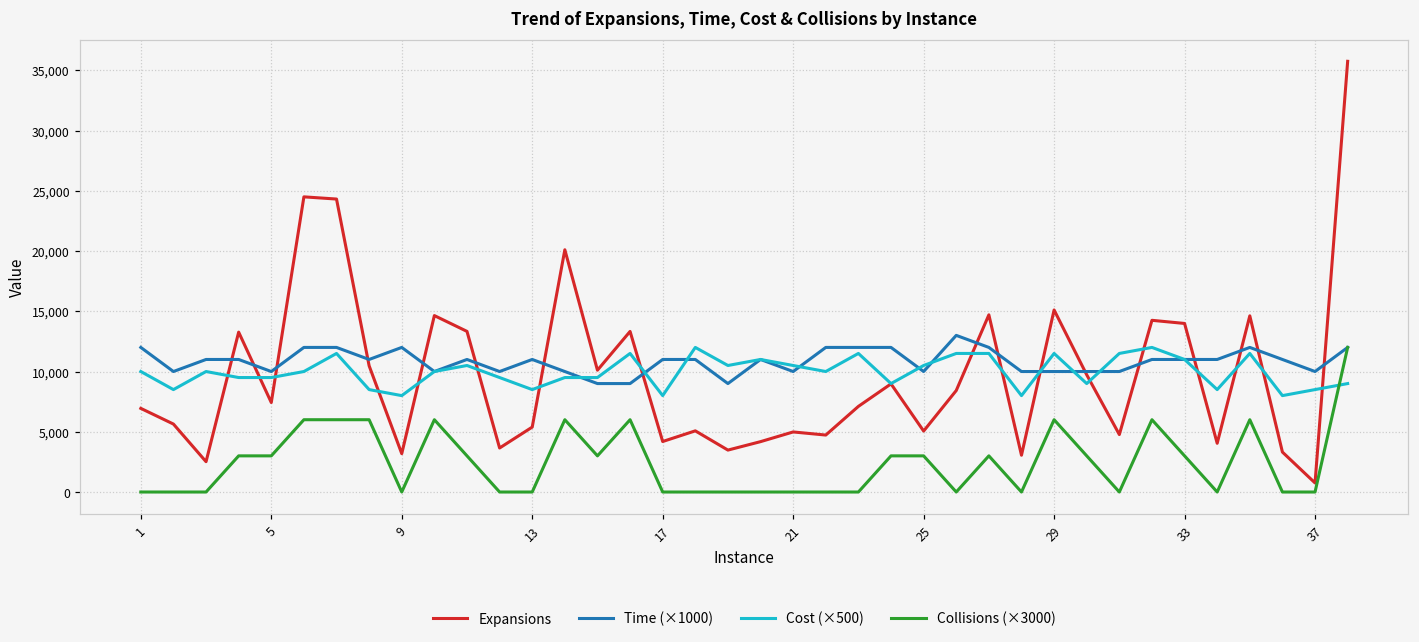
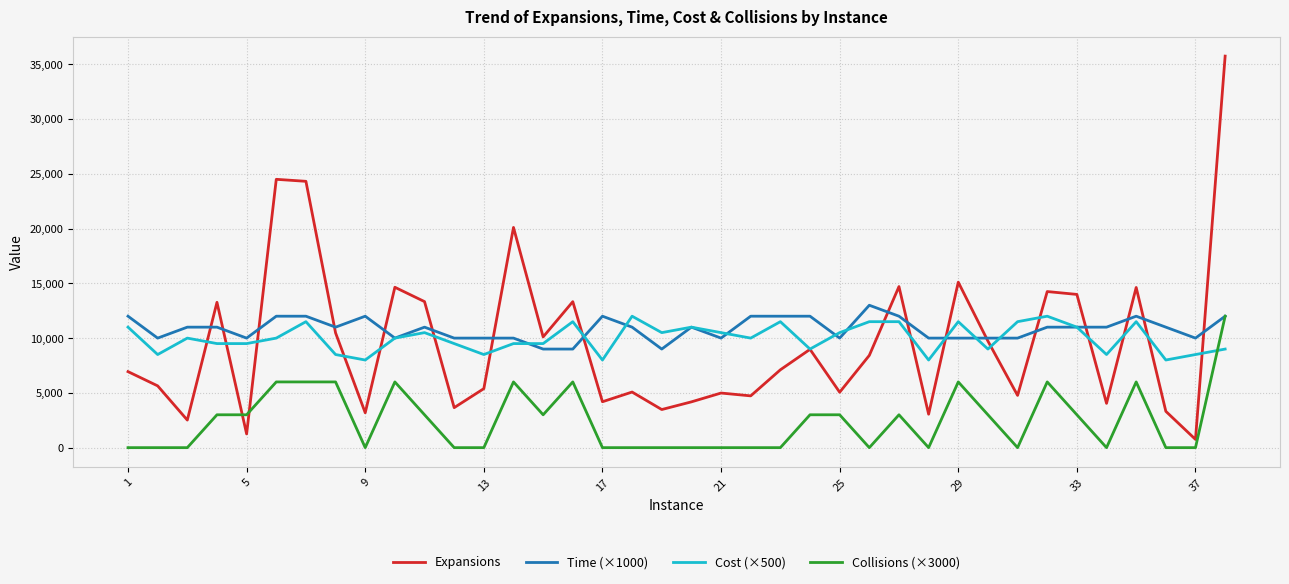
  {
    "Expansions": {
      "1": "6,900",
-     "5": "7,400",
+     "5": "1,300",
      "9": "3,200",
      "13": "5,400",
      "17": "4,200",
      "21": "5,000",
      "25": "5,100",
      "29": "15,100",
      "33": "14,000",
      "37": "800"
    },
    "Time (×1000)": {
      "1": "12,000",
      "5": "10,000",
      "9": "12,000",
-     "13": "11,000",
-     "17": "11,000",
+     "13": "10,000",
+     "17": "12,000",
      "21": "10,000",
      "25": "10,000",
      "29": "10,000",
      "37": "10,000"
    },
    "Cost (×500)": {
-     "1": "10,000",
+     "1": "11,000",
      "5": "9,500",
      "9": "8,000",
      "13": "8,500",
      "17": "8,000",
      "21": "10,500",
      "25": "10,500",
      "29": "11,500",
      "37": "8,500"
    },
    "Collisions (×3000)": {
      "1": "0",
      "5": "3,000",
      "9": "0",
      "13": "0",
      "17": "0",
      "21": "0",
      "25": "3,000",
      "29": "6,000",
      "33": "3,000",
      "37": "0"
    }
  }
